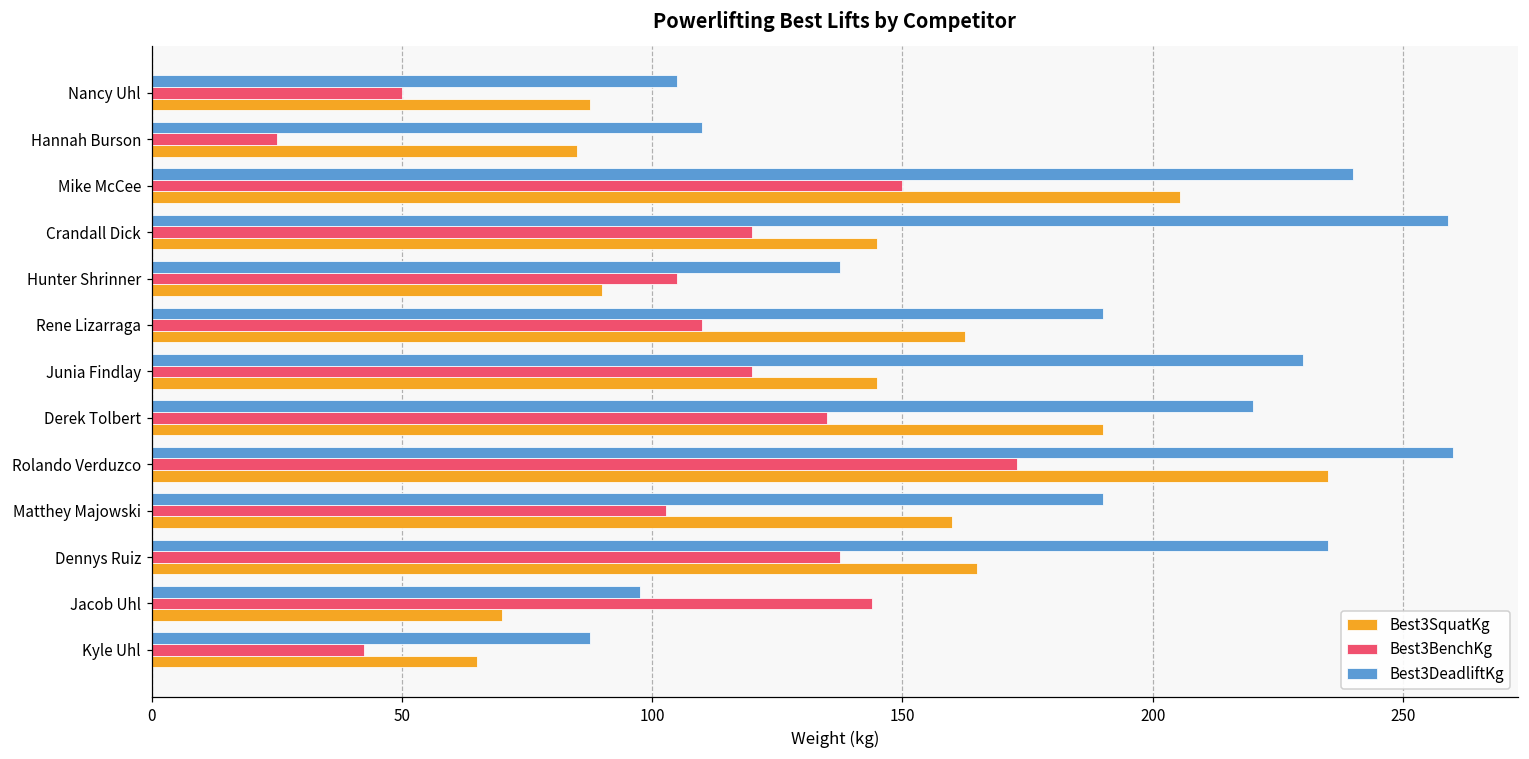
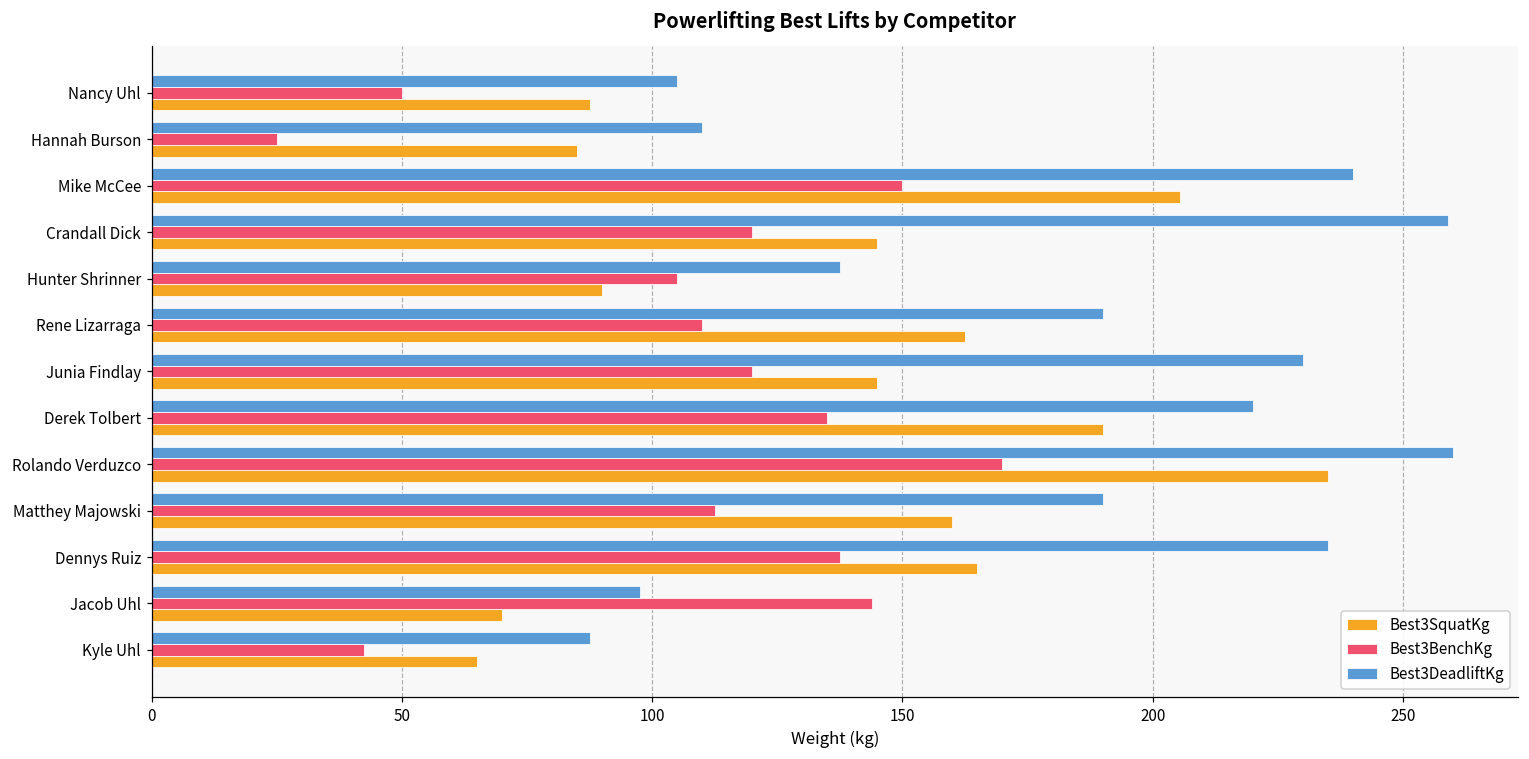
  {
    "Best3SquatKg": {
      "Nancy Uhl": 88,
      "Hannah Burson": 85,
      "Mike McCee": 205,
      "Crandall Dick": 145,
      "Hunter Shrinner": 90,
      "Rene Lizarraga": 163,
      "Junia Findlay": 145,
      "Derek Tolbert": 190,
      "Rolando Verduzco": 235,
      "Matthey Majowski": 160,
      "Dennys Ruiz": 165,
      "Jacob Uhl": 70,
      "Kyle Uhl": 65
    },
    "Best3BenchKg": {
      "Nancy Uhl": 50,
      "Hannah Burson": 25,
      "Mike McCee": 150,
      "Crandall Dick": 120,
      "Hunter Shrinner": 105,
      "Rene Lizarraga": 110,
      "Junia Findlay": 120,
      "Derek Tolbert": 135,
-     "Rolando Verduzco": 173,
-     "Matthey Majowski": 103,
+     "Rolando Verduzco": 170,
+     "Matthey Majowski": 113,
      "Dennys Ruiz": 138,
      "Jacob Uhl": 144,
      "Kyle Uhl": 43
    },
    "Best3DeadliftKg": {
      "Nancy Uhl": 105,
      "Hannah Burson": 110,
      "Mike McCee": 240,
      "Crandall Dick": 259,
      "Hunter Shrinner": 138,
      "Rene Lizarraga": 190,
      "Junia Findlay": 230,
      "Derek Tolbert": 220,
      "Rolando Verduzco": 260,
      "Matthey Majowski": 190,
      "Dennys Ruiz": 235,
      "Jacob Uhl": 98,
      "Kyle Uhl": 88
    }
  }
